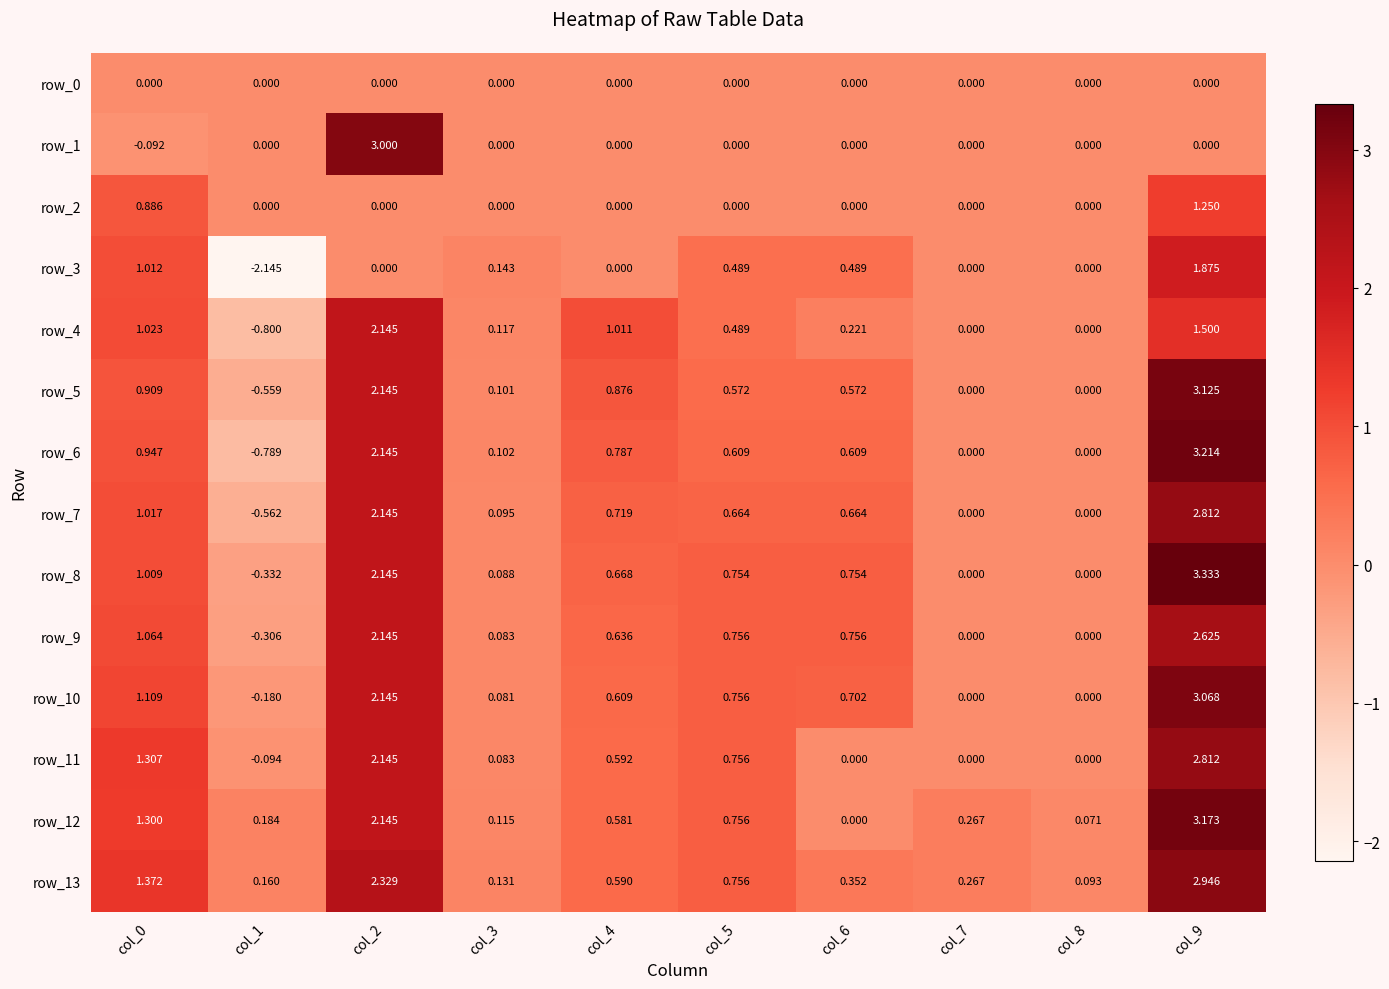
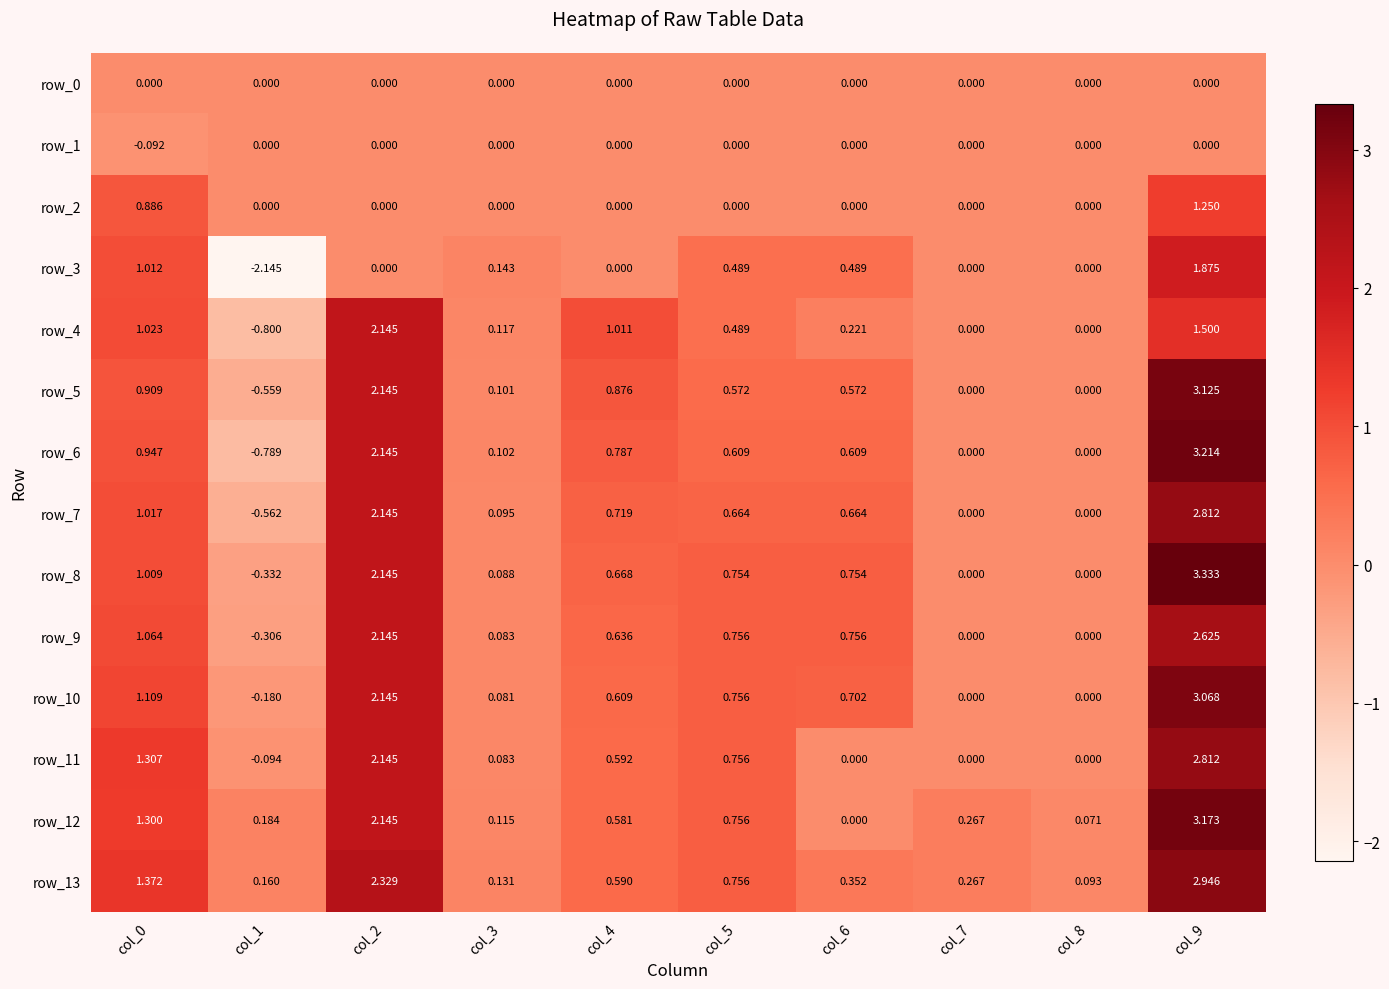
  {
    "row_0": {
      "col_0": 0.000,
      "col_1": 0.000,
      "col_2": 0.000,
      "col_3": 0.000,
      "col_4": 0.000,
      "col_5": 0.000,
      "col_6": 0.000,
      "col_7": 0.000,
      "col_8": 0.000,
      "col_9": 0.000
    },
    "row_1": {
      "col_0": -0.092,
      "col_1": 0.000,
-     "col_2": 3.000,
+     "col_2": 0.000,
      "col_3": 0.000,
      "col_4": 0.000,
      "col_5": 0.000,
      "col_6": 0.000,
      "col_7": 0.000,
      "col_8": 0.000,
      "col_9": 0.000
    },
    "row_2": {
      "col_0": 0.886,
      "col_1": 0.000,
      "col_2": 0.000,
      "col_3": 0.000,
      "col_4": 0.000,
      "col_5": 0.000,
      "col_6": 0.000,
      "col_7": 0.000,
      "col_8": 0.000,
      "col_9": 1.250
    },
    "row_3": {
      "col_0": 1.012,
      "col_1": -2.145,
      "col_2": 0.000,
      "col_3": 0.143,
      "col_4": 0.000,
      "col_5": 0.489,
      "col_6": 0.489,
      "col_7": 0.000,
      "col_8": 0.000,
      "col_9": 1.875
    },
    "row_4": {
      "col_0": 1.023,
      "col_1": -0.800,
      "col_2": 2.145,
      "col_3": 0.117,
      "col_4": 1.011,
      "col_5": 0.489,
      "col_6": 0.221,
      "col_7": 0.000,
      "col_8": 0.000,
      "col_9": 1.500
    },
    "row_5": {
      "col_0": 0.909,
      "col_1": -0.559,
      "col_2": 2.145,
      "col_3": 0.101,
      "col_4": 0.876,
      "col_5": 0.572,
      "col_6": 0.572,
      "col_7": 0.000,
      "col_8": 0.000,
      "col_9": 3.125
    },
    "row_6": {
      "col_0": 0.947,
      "col_1": -0.789,
      "col_2": 2.145,
      "col_3": 0.102,
      "col_4": 0.787,
      "col_5": 0.609,
      "col_6": 0.609,
      "col_7": 0.000,
      "col_8": 0.000,
      "col_9": 3.214
    },
    "row_7": {
      "col_0": 1.017,
      "col_1": -0.562,
      "col_2": 2.145,
      "col_3": 0.095,
      "col_4": 0.719,
      "col_5": 0.664,
      "col_6": 0.664,
      "col_7": 0.000,
      "col_8": 0.000,
      "col_9": 2.812
    },
    "row_8": {
      "col_0": 1.009,
      "col_1": -0.332,
      "col_2": 2.145,
      "col_3": 0.088,
      "col_4": 0.668,
      "col_5": 0.754,
      "col_6": 0.754,
      "col_7": 0.000,
      "col_8": 0.000,
      "col_9": 3.333
    },
    "row_9": {
      "col_0": 1.064,
      "col_1": -0.306,
      "col_2": 2.145,
      "col_3": 0.083,
      "col_4": 0.636,
      "col_5": 0.756,
      "col_6": 0.756,
      "col_7": 0.000,
      "col_8": 0.000,
      "col_9": 2.625
    },
    "row_10": {
      "col_0": 1.109,
      "col_1": -0.180,
      "col_2": 2.145,
      "col_3": 0.081,
      "col_4": 0.609,
      "col_5": 0.756,
      "col_6": 0.702,
      "col_7": 0.000,
      "col_8": 0.000,
      "col_9": 3.068
    },
    "row_11": {
      "col_0": 1.307,
      "col_1": -0.094,
      "col_2": 2.145,
      "col_3": 0.083,
      "col_4": 0.592,
      "col_5": 0.756,
      "col_6": 0.000,
      "col_7": 0.000,
      "col_8": 0.000,
      "col_9": 2.812
    },
    "row_12": {
      "col_0": 1.300,
      "col_1": 0.184,
      "col_2": 2.145,
      "col_3": 0.115,
      "col_4": 0.581,
      "col_5": 0.756,
      "col_6": 0.000,
      "col_7": 0.267,
      "col_8": 0.071,
      "col_9": 3.173
    },
    "row_13": {
      "col_0": 1.372,
      "col_1": 0.160,
      "col_2": 2.329,
      "col_3": 0.131,
      "col_4": 0.590,
      "col_5": 0.756,
      "col_6": 0.352,
      "col_7": 0.267,
      "col_8": 0.093,
      "col_9": 2.946
    }
  }
